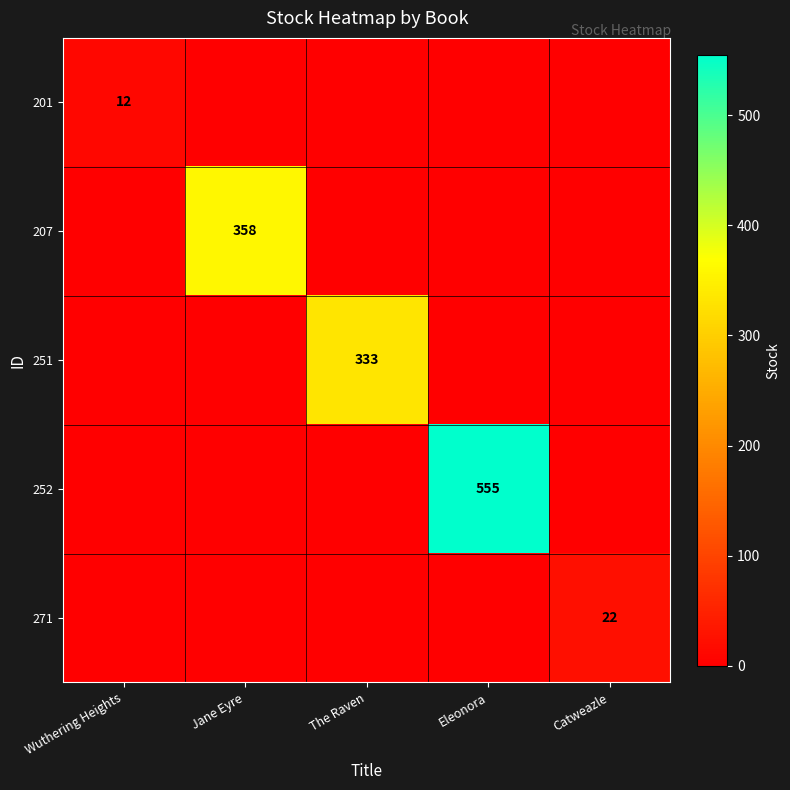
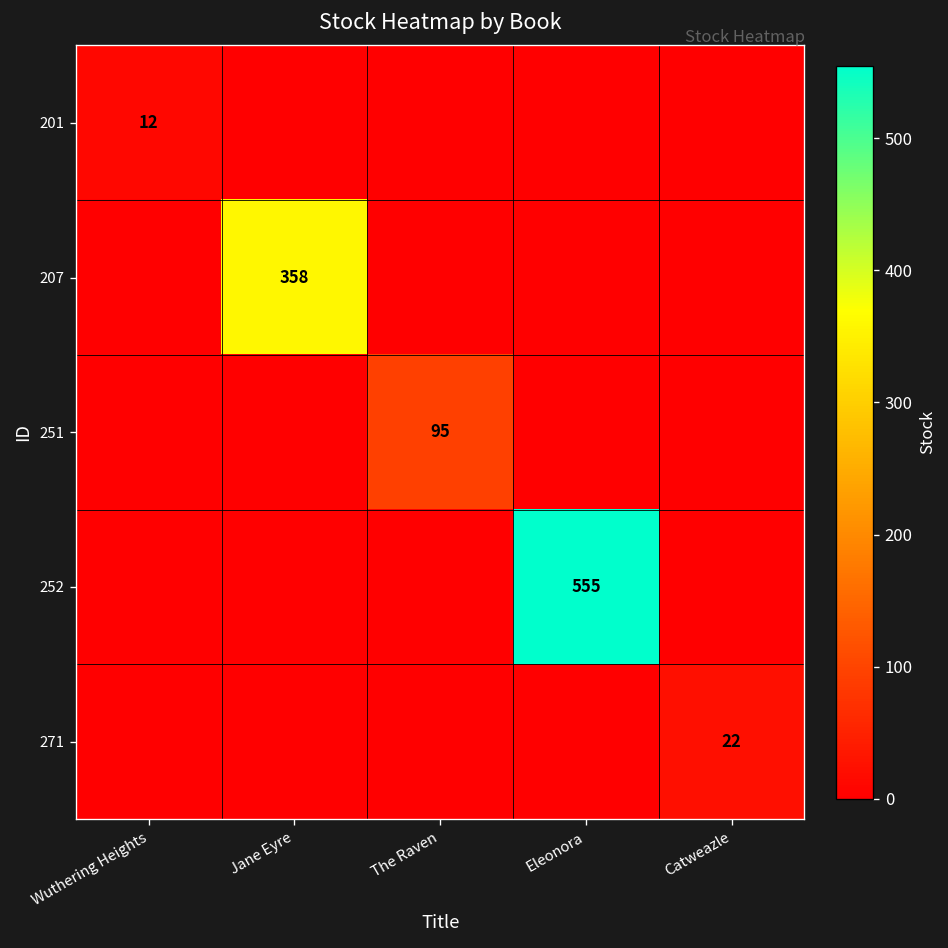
  {
    "201": {
      "Wuthering Heights": 12
    },
    "207": {
      "Jane Eyre": 358
    },
    "251": {
-     "The Raven": 333
+     "The Raven": 95
    },
    "252": {
      "Eleonora": 555
    },
    "271": {
      "Catweazle": 22
    }
  }
